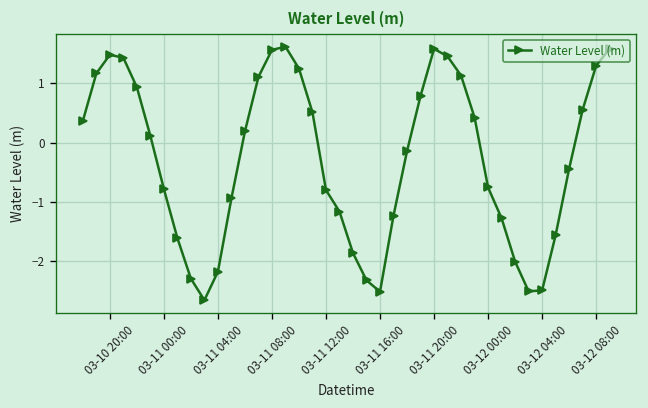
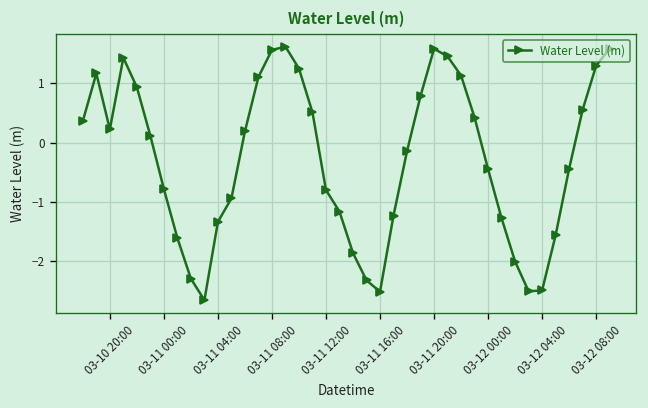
  {
-   "03-10 20:00": 1.5,
+   "03-10 20:00": 0.2,
    "03-11 00:00": -0.8,
-   "03-11 04:00": -2.2,
+   "03-11 04:00": -1.3,
    "03-11 08:00": 1.6,
    "03-11 12:00": -0.8,
    "03-11 16:00": -2.5,
    "03-11 20:00": 1.6,
-   "03-12 00:00": -0.8,
+   "03-12 00:00": -0.4,
    "03-12 04:00": -2.5,
    "03-12 08:00": 1.3
  }
